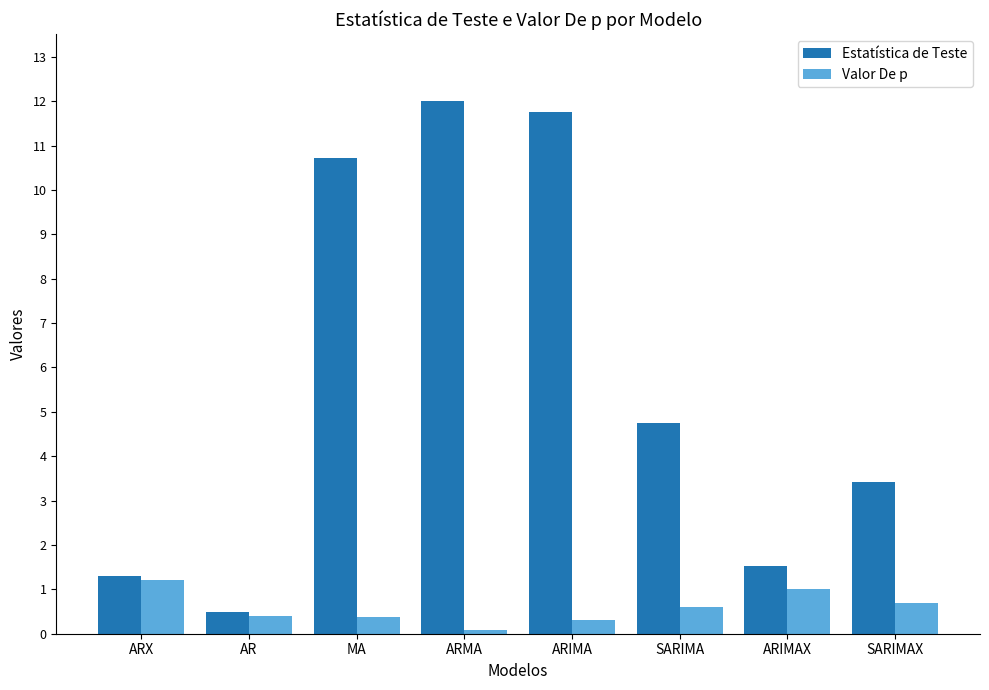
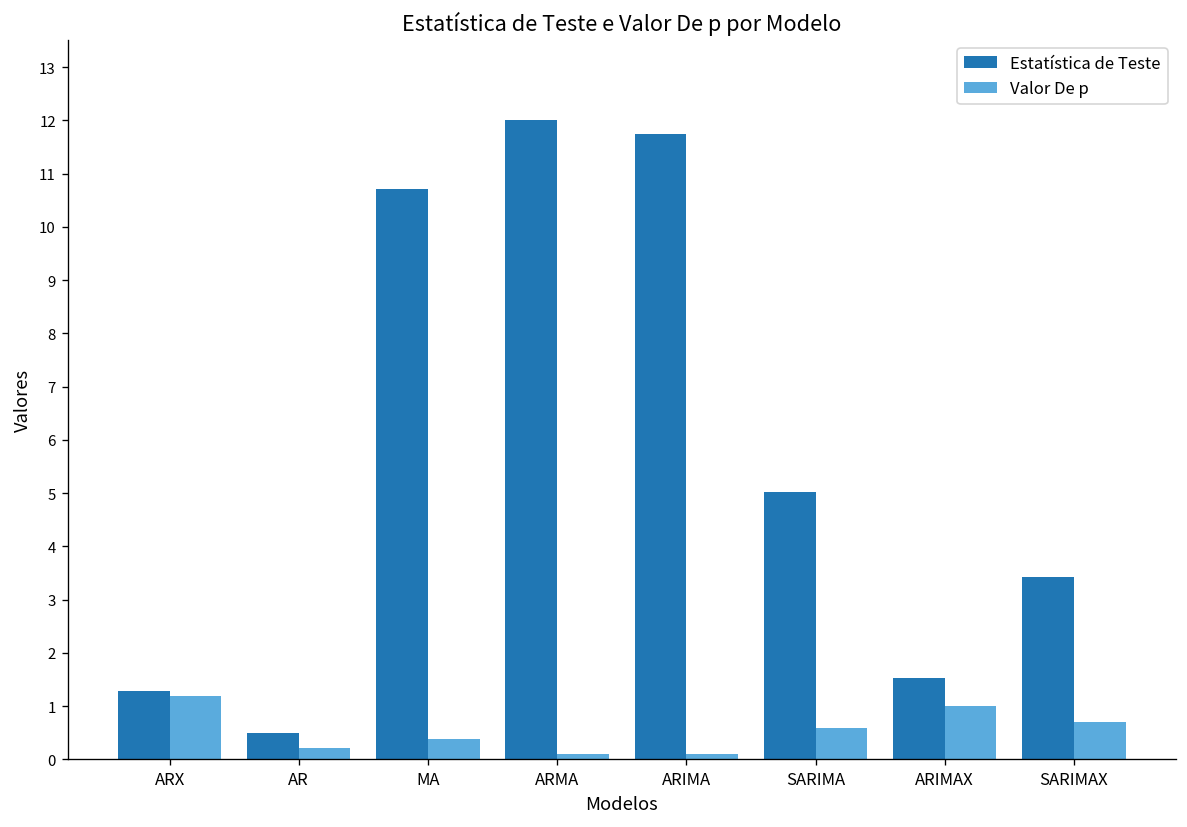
  {
    "Estatística de Teste": {
      "ARX": 1.3,
      "AR": 0.5,
      "MA": 10.7,
      "ARMA": 12.0,
      "ARIMA": 11.7,
-     "SARIMA": 4.7,
+     "SARIMA": 5.0,
      "ARIMAX": 1.5,
      "SARIMAX": 3.4
    },
    "Valor De p": {
      "ARX": 1.2,
-     "AR": 0.4,
+     "AR": 0.2,
      "MA": 0.4,
      "ARMA": 0.1,
-     "ARIMA": 0.3,
+     "ARIMA": 0.1,
      "SARIMA": 0.6,
      "ARIMAX": 1.0,
      "SARIMAX": 0.7
    }
  }
